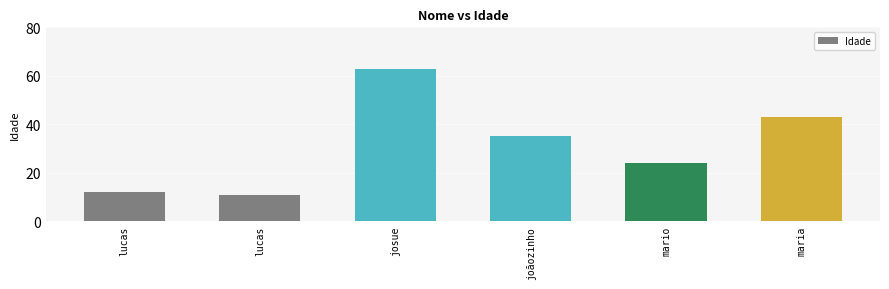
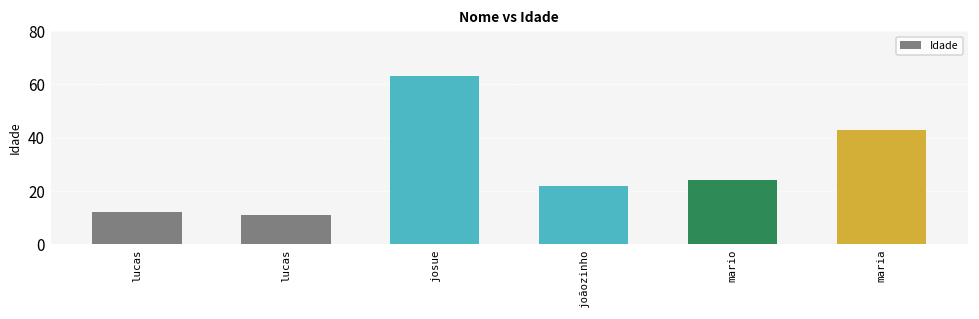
  {
    "josue": 63,
-   "joãozinho": 35,
+   "joãozinho": 22,
    "mario": 24,
    "maria": 43
  }
